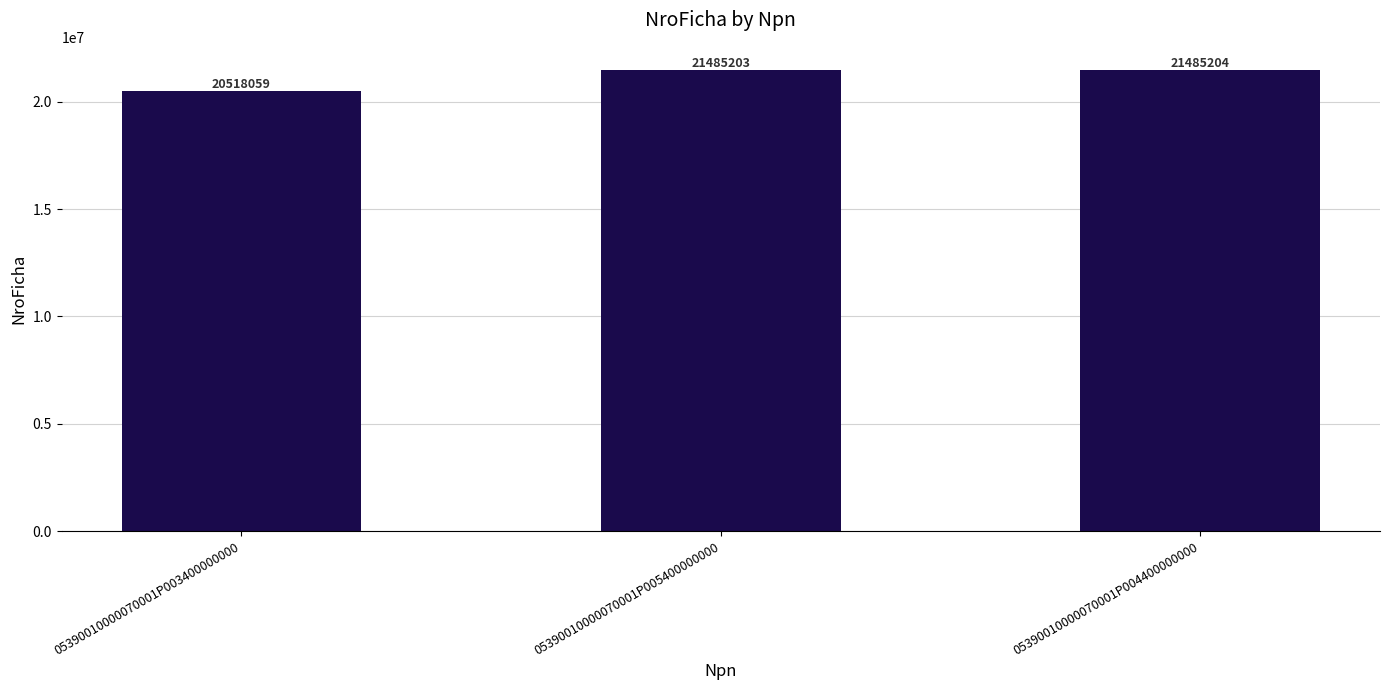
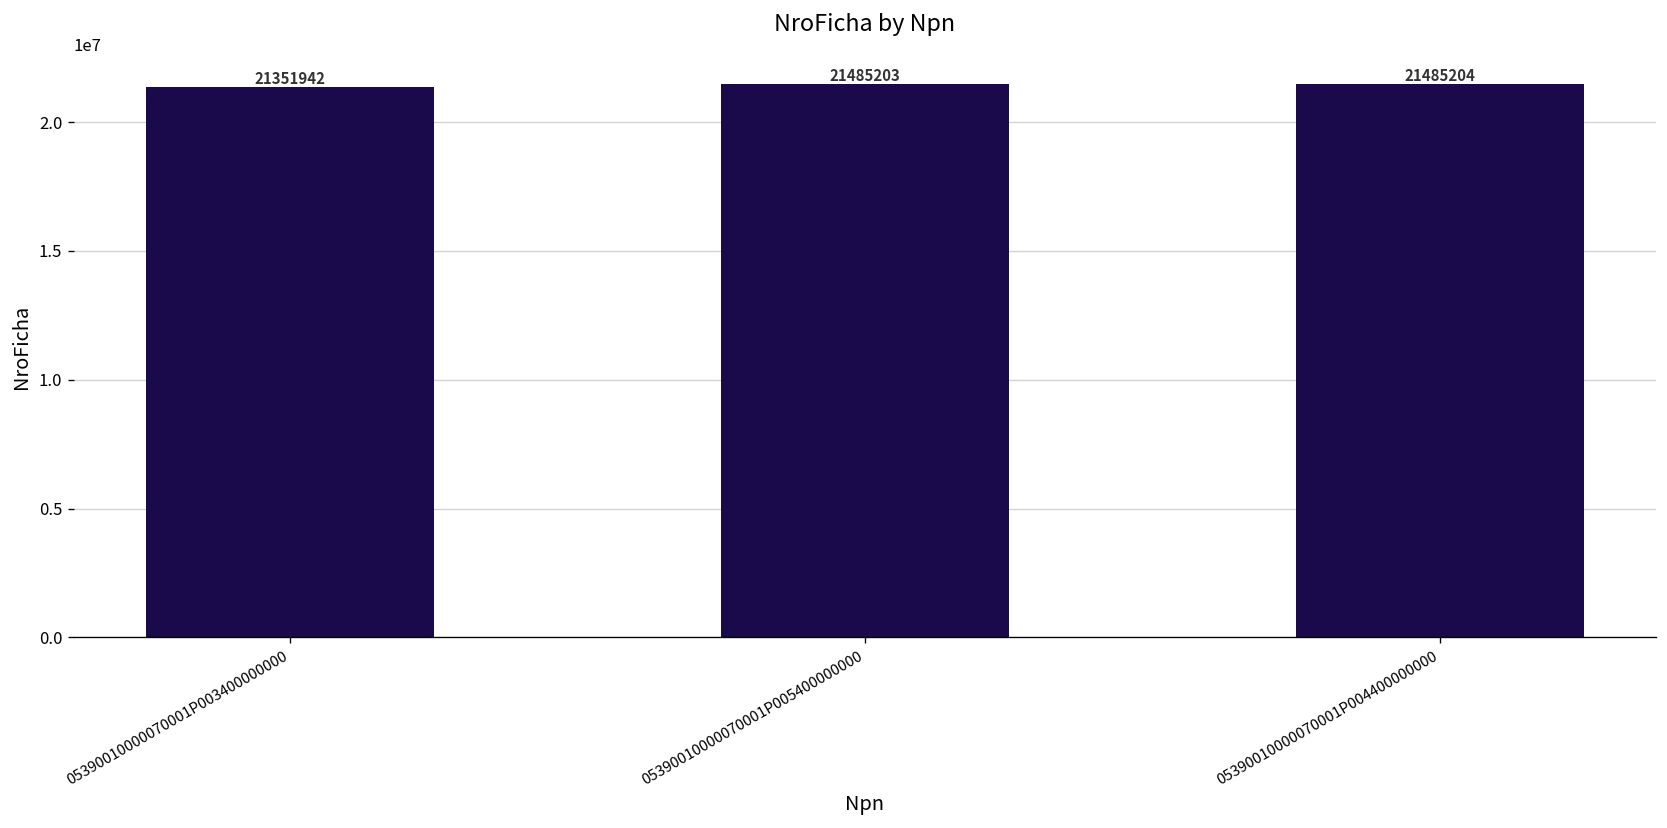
  {
-   "05390010000070001P003400000000": 20518059,
+   "05390010000070001P003400000000": 21351942,
    "05390010000070001P005400000000": 21485203,
    "05390010000070001P004400000000": 21485204
  }
